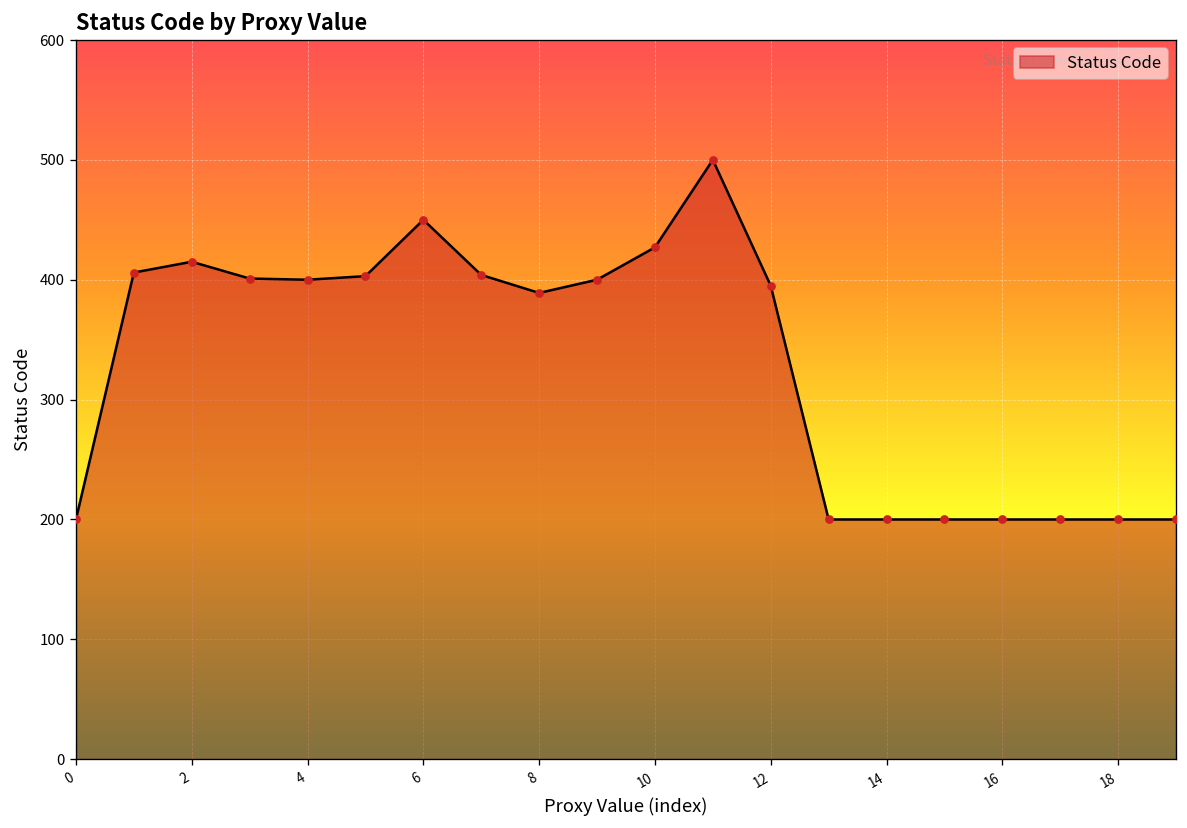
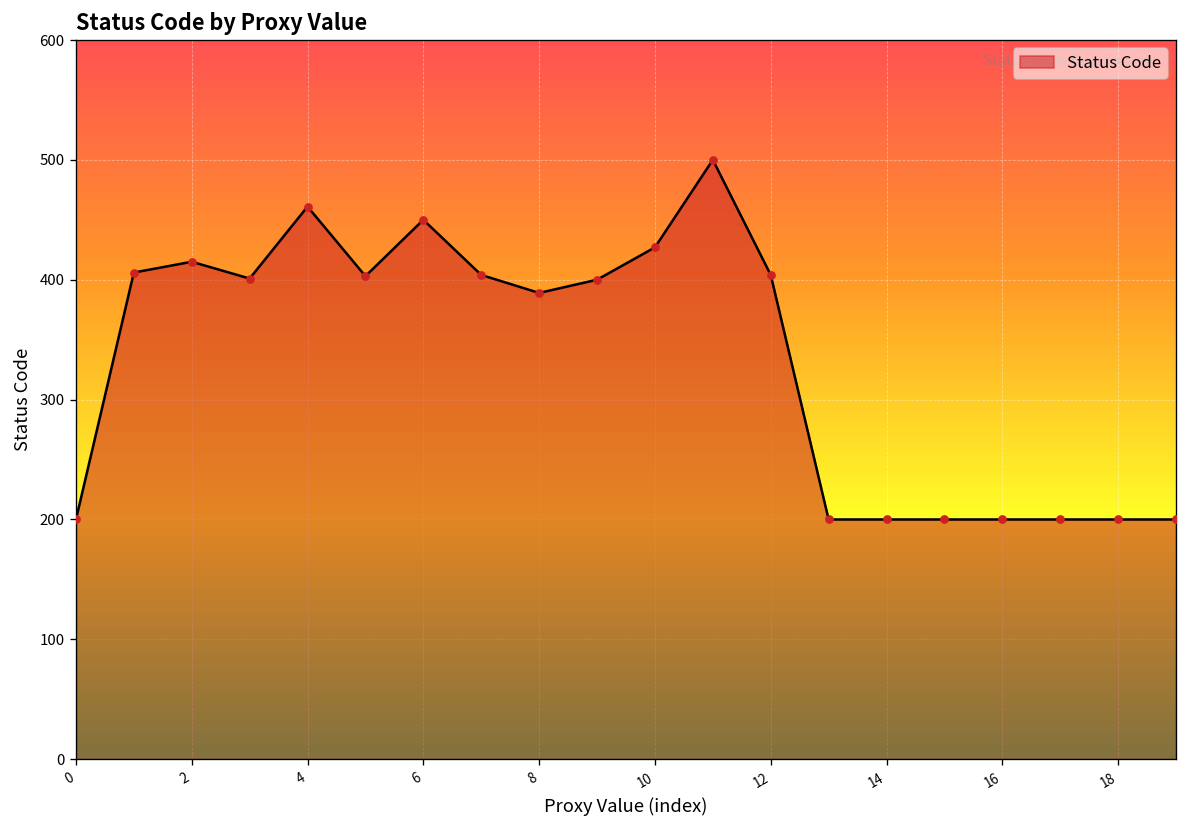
  {
    "0": 200,
    "2": 420,
-   "4": 400,
+   "4": 460,
    "6": 450,
    "8": 390,
    "10": 430,
-   "12": 395,
+   "12": 404,
    "14": 200,
    "16": 200,
    "18": 200
  }
